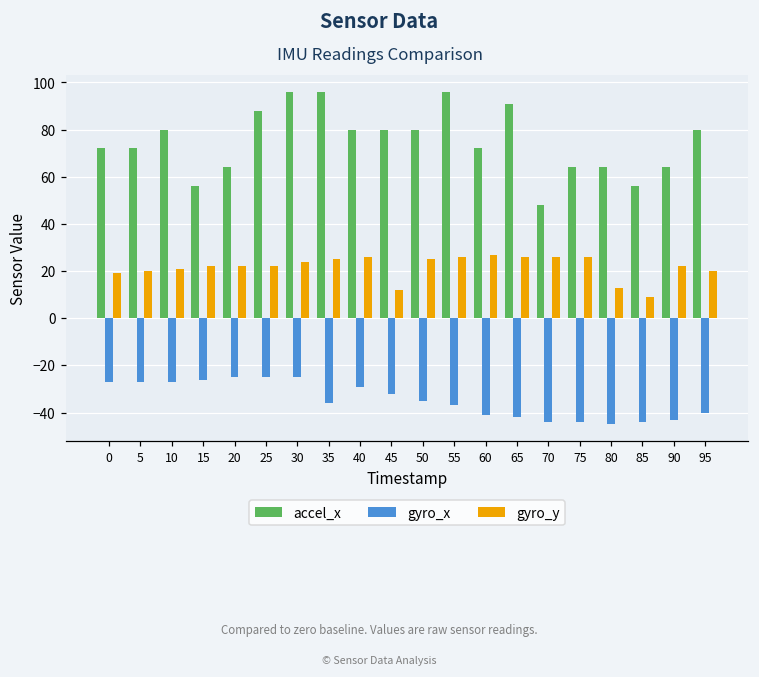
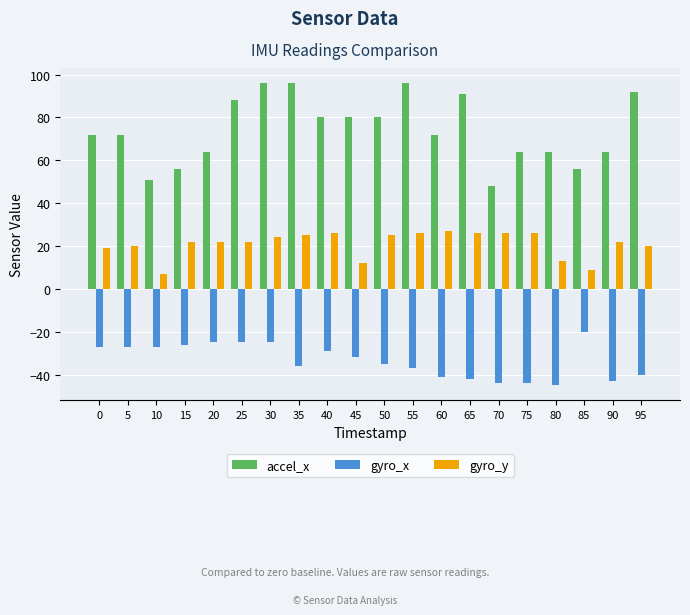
  {
    "accel_x": {
      "0": 72,
      "5": 72,
-     "10": 80,
+     "10": 51,
      "15": 56,
      "20": 64,
      "25": 88,
      "30": 96,
      "35": 96,
      "40": 80,
      "45": 80,
      "50": 80,
      "55": 96,
      "60": 72,
      "65": 91,
      "70": 48,
      "75": 64,
      "80": 64,
      "85": 56,
      "90": 64,
-     "95": 80
+     "95": 92
    },
    "gyro_x": {
      "0": -27,
      "5": -27,
      "10": -27,
      "15": -26,
      "20": -25,
      "25": -25,
      "30": -25,
      "35": -36,
      "40": -29,
      "45": -32,
      "50": -35,
      "55": -37,
      "60": -41,
      "65": -42,
      "70": -44,
      "75": -44,
      "80": -45,
-     "85": -44,
+     "85": -20,
      "90": -43,
      "95": -40
    },
    "gyro_y": {
      "0": 19,
      "5": 20,
-     "10": 21,
+     "10": 7,
      "15": 22,
      "20": 22,
      "25": 22,
      "30": 24,
      "35": 25,
      "40": 26,
      "45": 12,
      "50": 25,
      "55": 26,
      "60": 27,
      "65": 26,
      "70": 26,
      "75": 26,
      "80": 13,
      "85": 9,
      "90": 22,
      "95": 20
    }
  }
